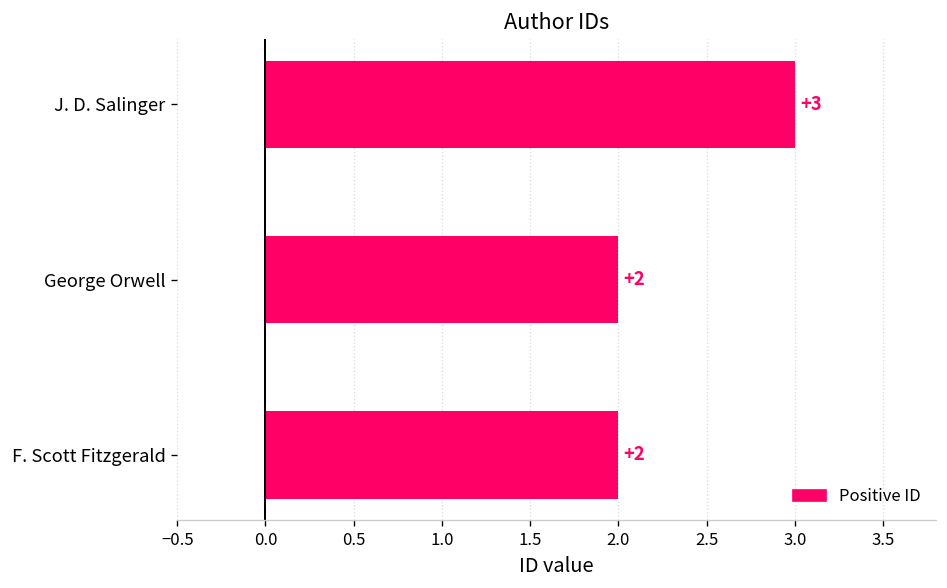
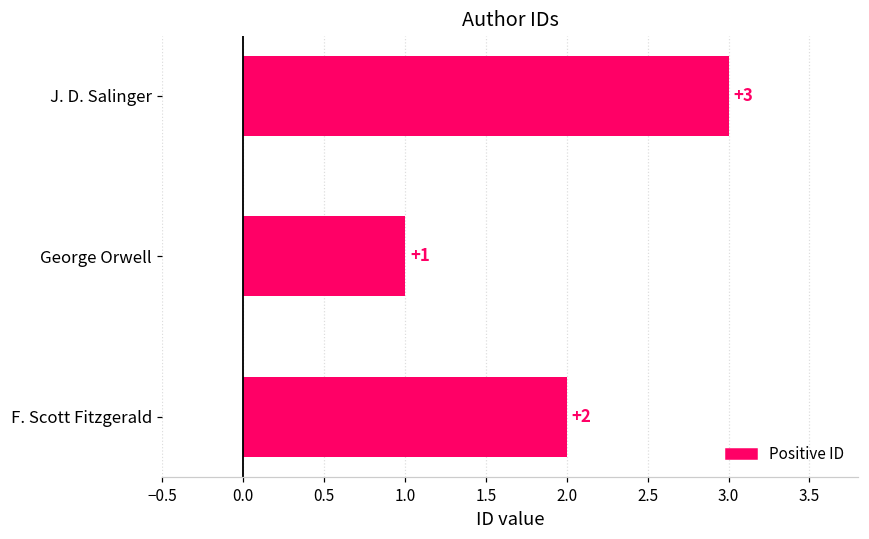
  {
    "J. D. Salinger": "+3",
-   "George Orwell": "+2",
+   "George Orwell": "+1",
    "F. Scott Fitzgerald": "+2"
  }
